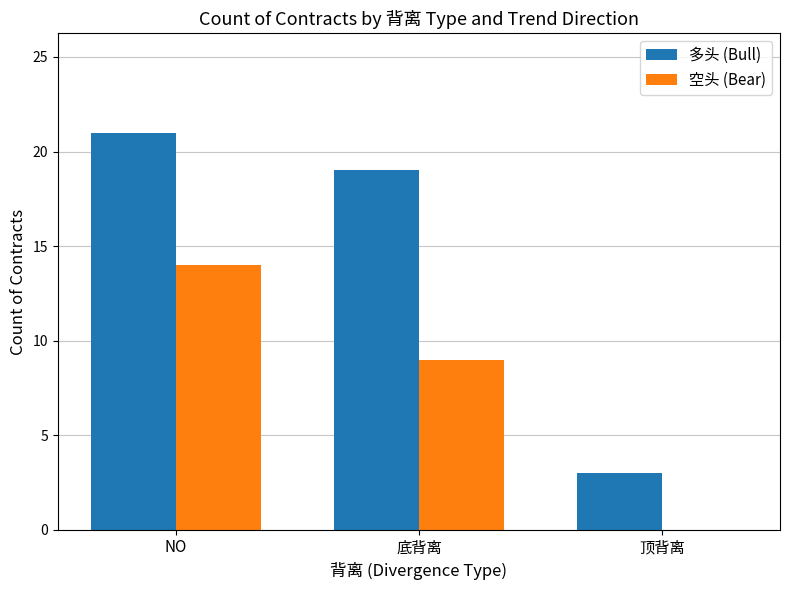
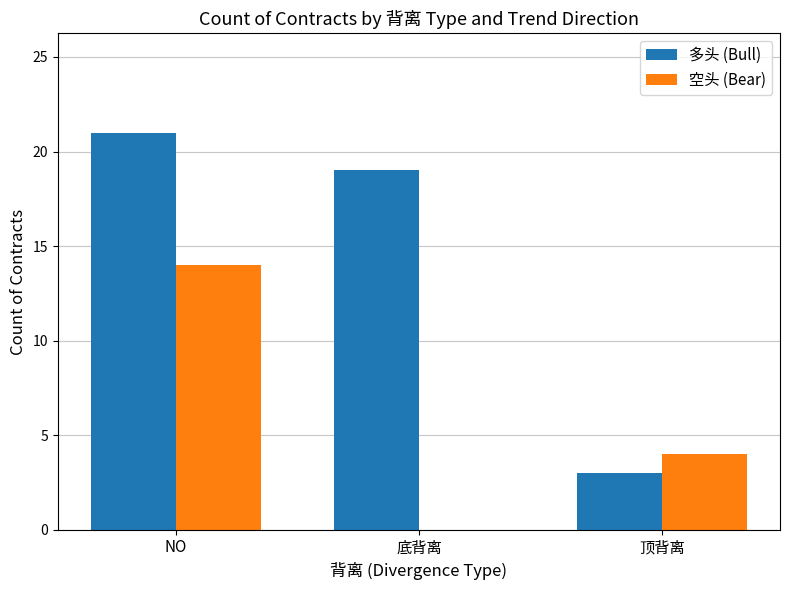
  {
    "多头 (Bull)": {
      "NO": 21,
      "底背离": 19,
      "顶背离": 3
    },
    "空头 (Bear)": {
      "NO": 14,
-     "底背离": 9,
-     "顶背离": 0
+     "底背离": 0,
+     "顶背离": 4
    }
  }
